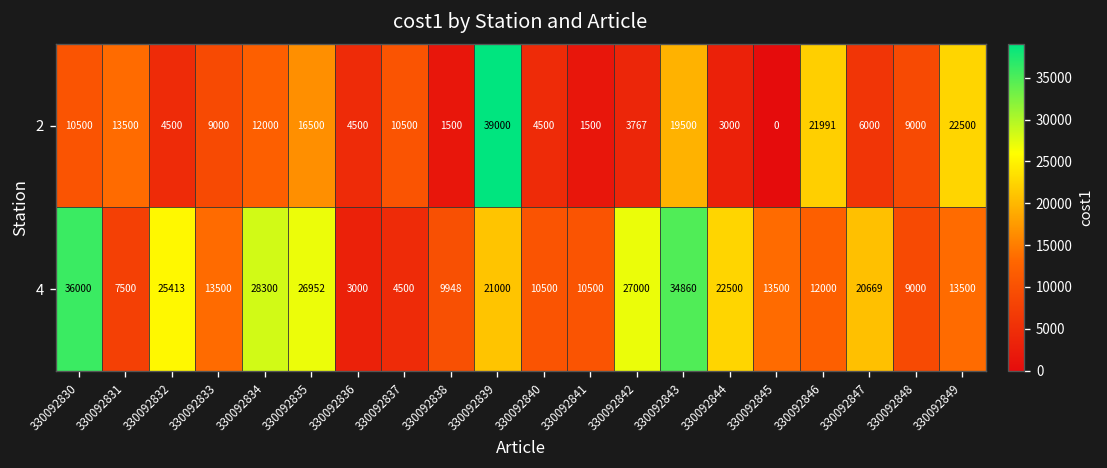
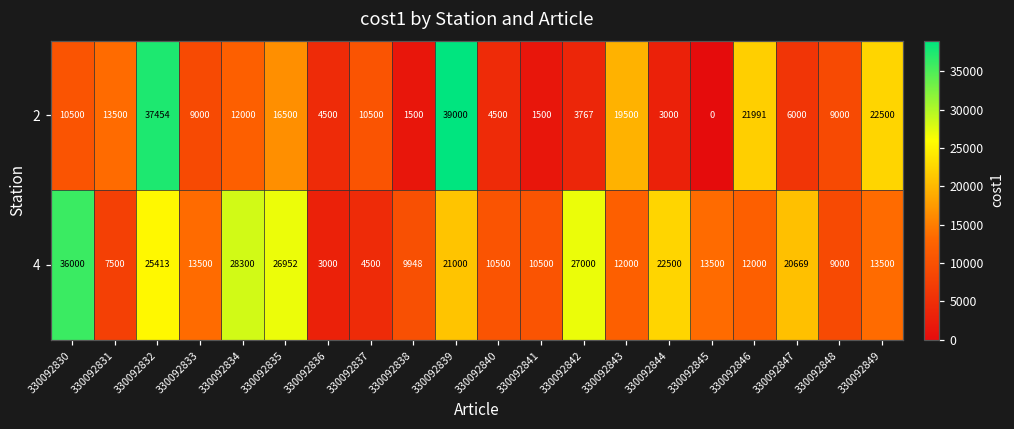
  {
    "2": {
      "330092830": 10500,
      "330092831": 13500,
-     "330092832": 4500,
+     "330092832": 37454,
      "330092833": 9000,
      "330092834": 12000,
      "330092835": 16500,
      "330092836": 4500,
      "330092837": 10500,
      "330092838": 1500,
      "330092839": 39000,
      "330092840": 4500,
      "330092841": 1500,
      "330092842": 3767,
      "330092843": 19500,
      "330092844": 3000,
      "330092845": 0,
      "330092846": 21991,
      "330092847": 6000,
      "330092848": 9000,
      "330092849": 22500
    },
    "4": {
      "330092830": 36000,
      "330092831": 7500,
      "330092832": 25413,
      "330092833": 13500,
      "330092834": 28300,
      "330092835": 26952,
      "330092836": 3000,
      "330092837": 4500,
      "330092838": 9948,
      "330092839": 21000,
      "330092840": 10500,
      "330092841": 10500,
      "330092842": 27000,
-     "330092843": 34860,
+     "330092843": 12000,
      "330092844": 22500,
      "330092845": 13500,
      "330092846": 12000,
      "330092847": 20669,
      "330092848": 9000,
      "330092849": 13500
    }
  }
